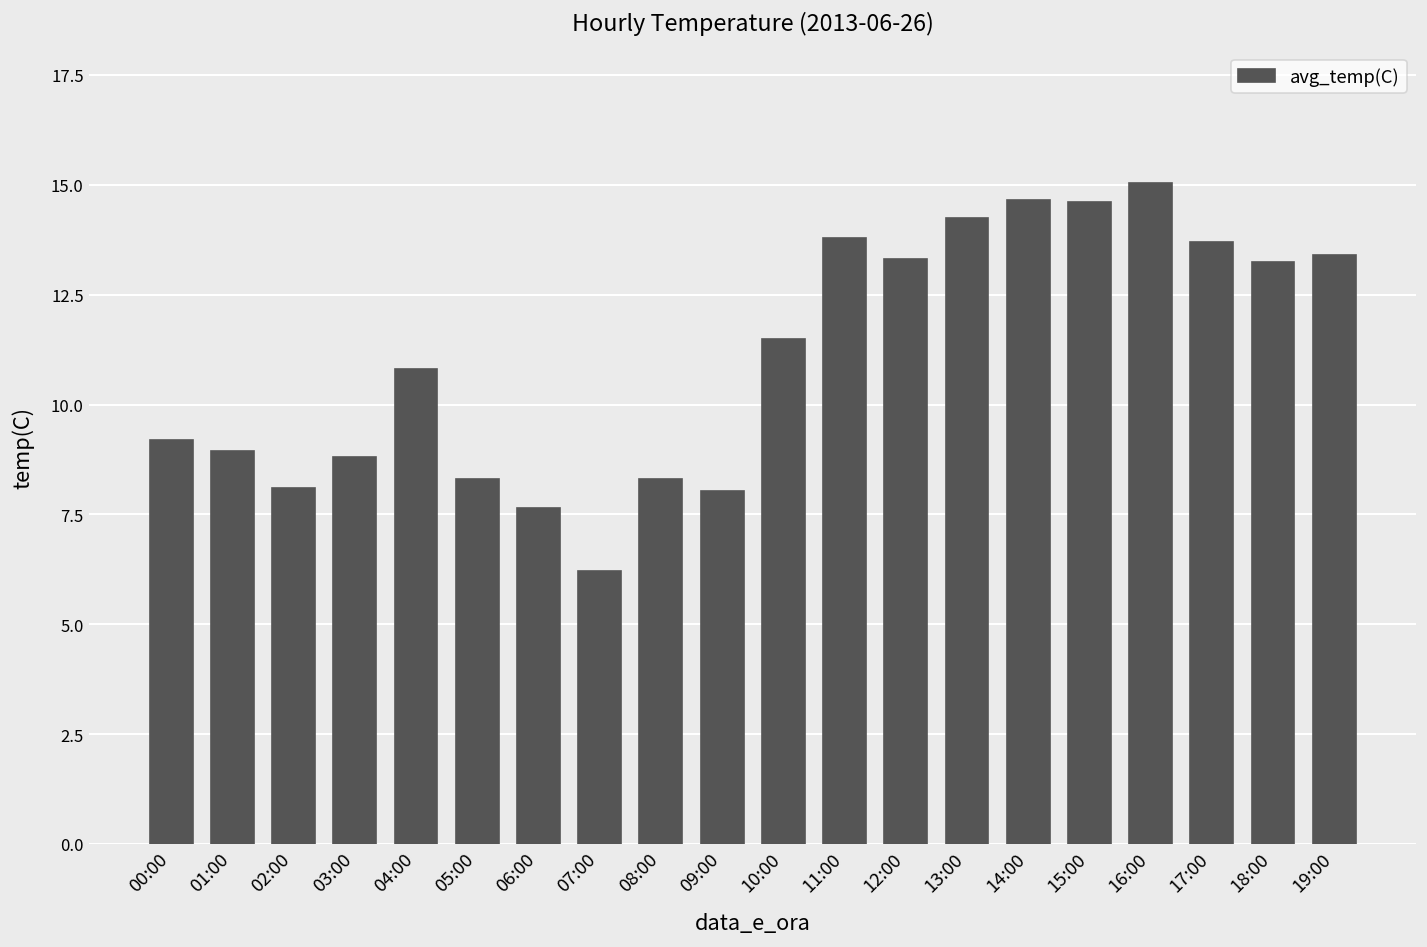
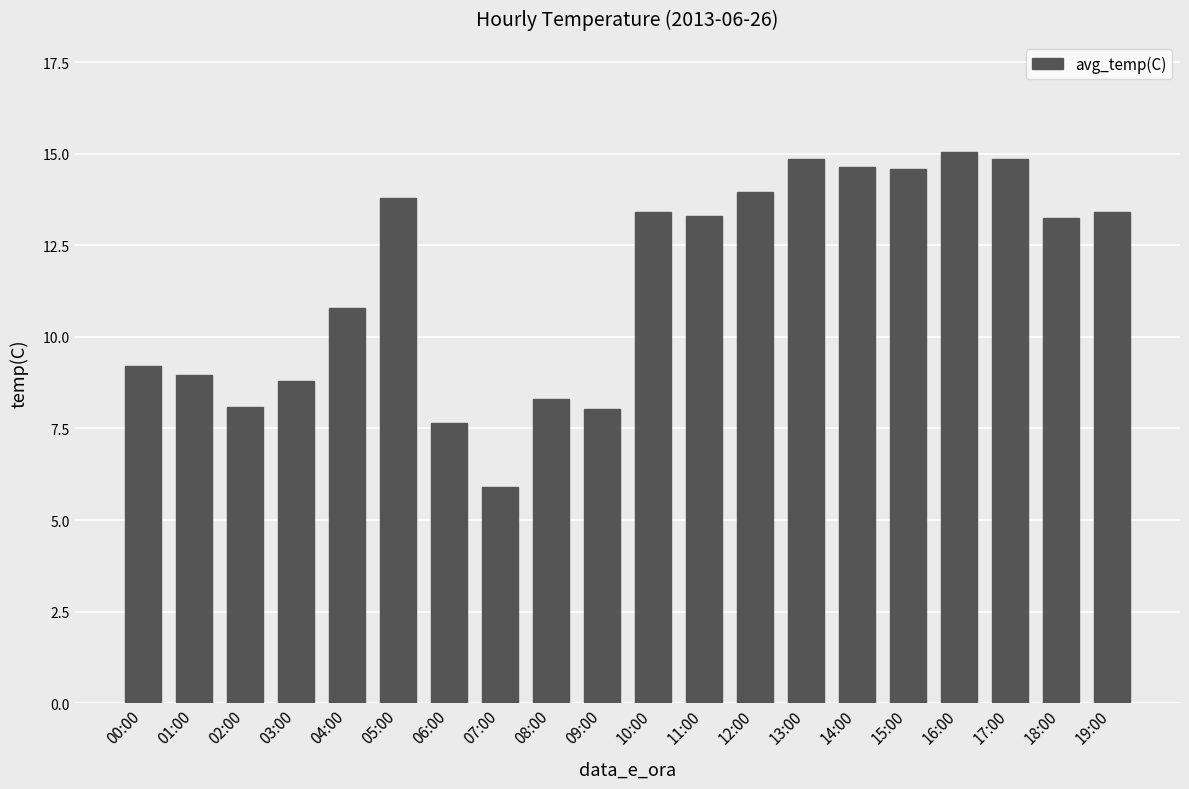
  {
    "00:00": 9.2,
    "01:00": 9.0,
    "02:00": 8.1,
    "03:00": 8.8,
    "04:00": 10.8,
-   "05:00": 8.3,
+   "05:00": 13.8,
    "06:00": 7.7,
-   "07:00": 6.2,
+   "07:00": 5.9,
    "08:00": 8.3,
    "09:00": 8.0,
-   "10:00": 11.5,
-   "11:00": 13.8,
-   "12:00": 13.3,
-   "13:00": 14.3,
+   "10:00": 13.4,
+   "11:00": 13.3,
+   "12:00": 14.0,
+   "13:00": 14.9,
    "14:00": 14.7,
    "15:00": 14.6,
    "16:00": 15.1,
-   "17:00": 13.7,
+   "17:00": 14.9,
    "18:00": 13.3,
    "19:00": 13.4
  }
